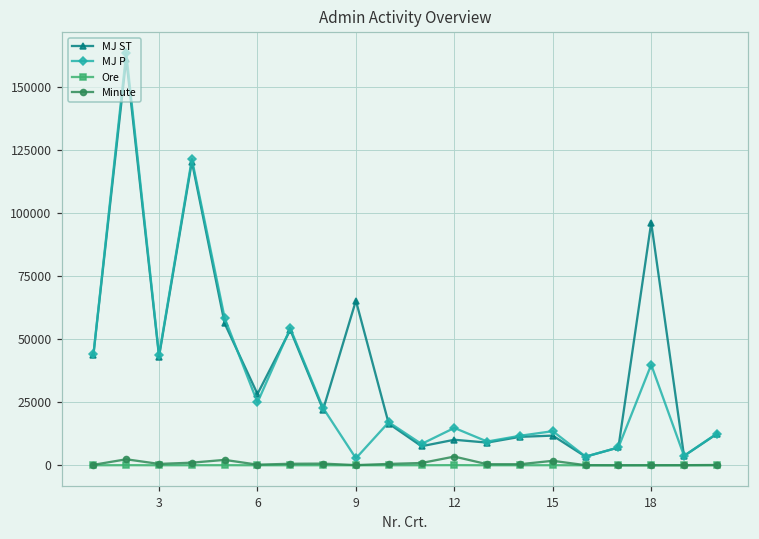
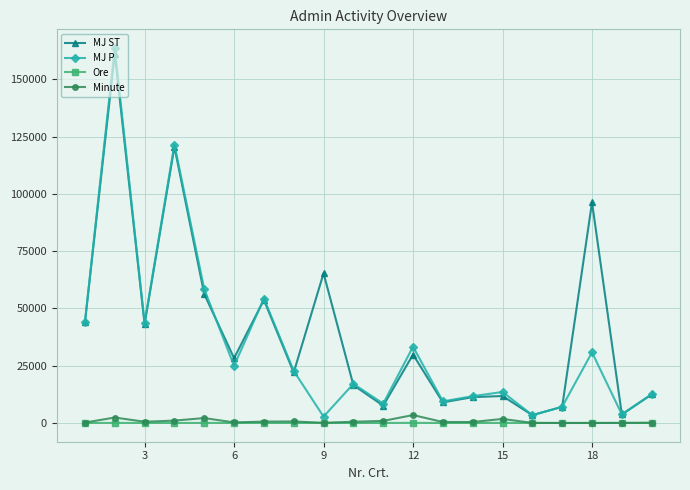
  {
    "MJ ST": {
      "6": 28000,
      "9": 65000,
-     "12": 10000,
+     "12": 30000,
      "15": 12000,
      "18": 96000
    },
    "MJ P": {
      "6": 25000,
      "9": 3000,
-     "12": 15000,
+     "12": 33000,
      "15": 14000,
-     "18": 40000
+     "18": 31000
    }
  }
